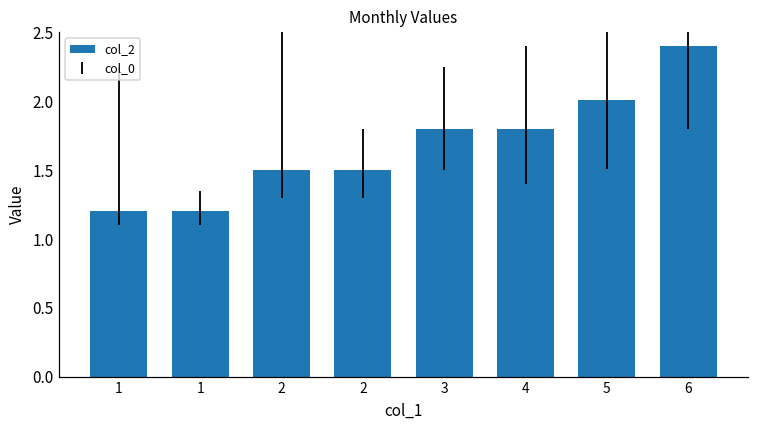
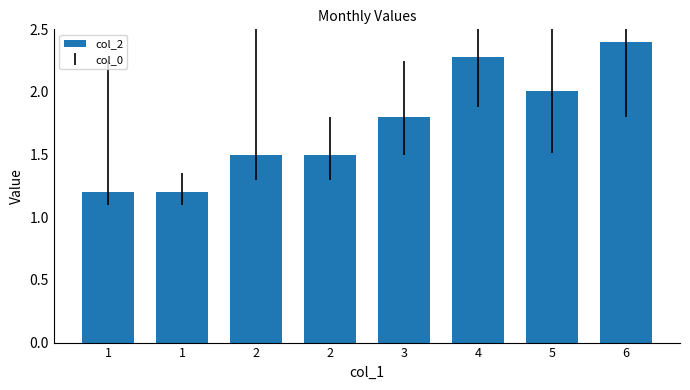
  {
    "3": 1.80,
-   "4": 1.80,
+   "4": 2.28,
    "5": 2.01,
    "6": 2.40
  }
